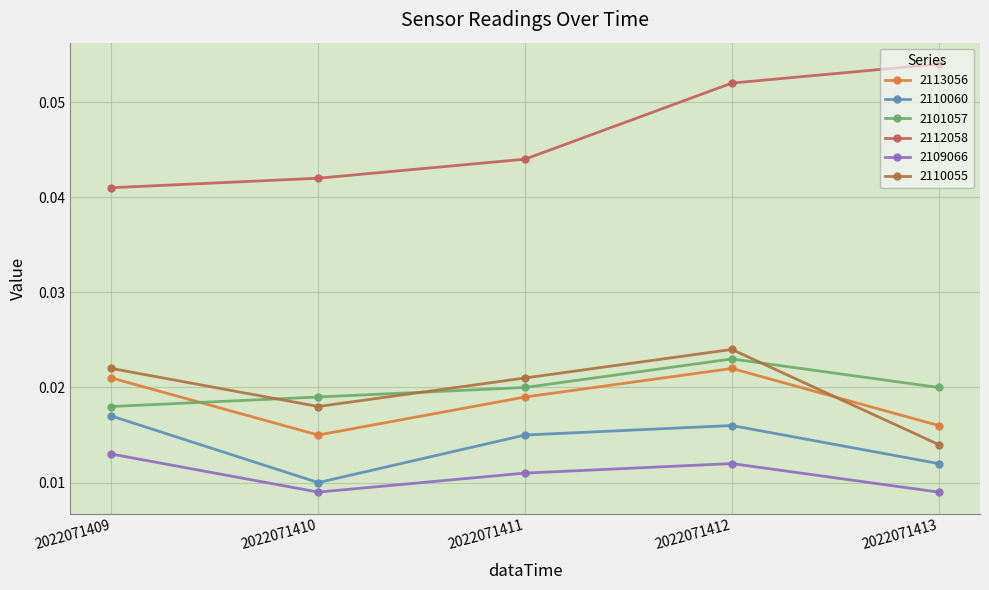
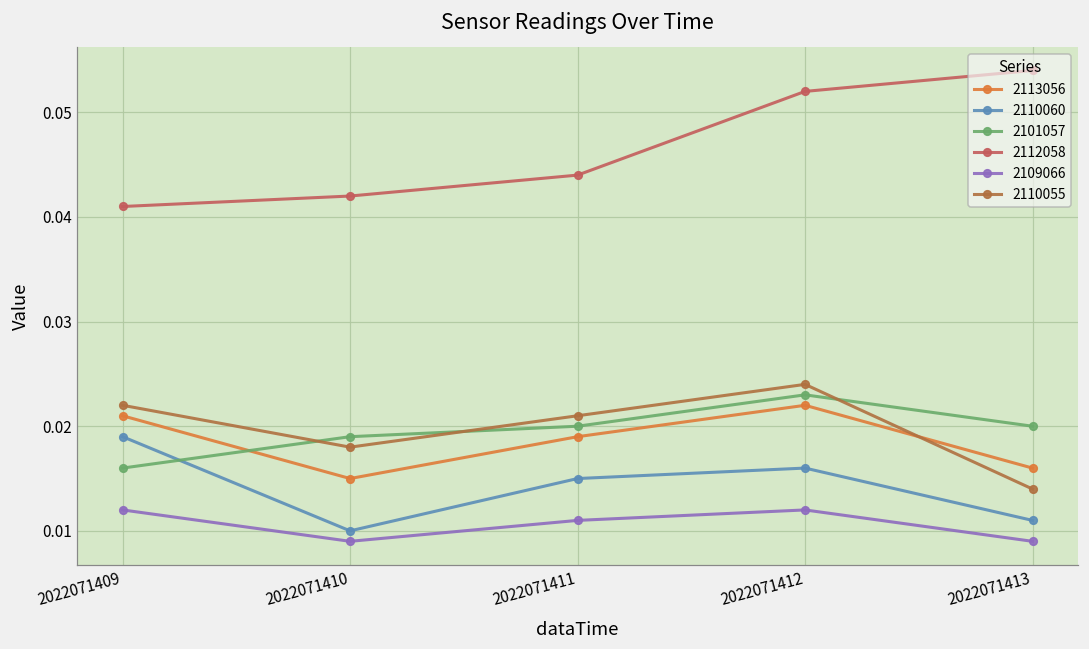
  {
    "2110060": {
-     "2022071409": 0.017,
+     "2022071409": 0.019,
      "2022071410": 0.010,
      "2022071411": 0.015,
      "2022071412": 0.016,
-     "2022071413": 0.012
+     "2022071413": 0.011
    },
    "2101057": {
-     "2022071409": 0.018,
+     "2022071409": 0.016,
      "2022071410": 0.019,
      "2022071411": 0.020,
      "2022071412": 0.023,
      "2022071413": 0.020
    },
    "2109066": {
-     "2022071409": 0.013,
+     "2022071409": 0.012,
      "2022071410": 0.009,
      "2022071411": 0.011,
      "2022071412": 0.012,
      "2022071413": 0.009
    }
  }
